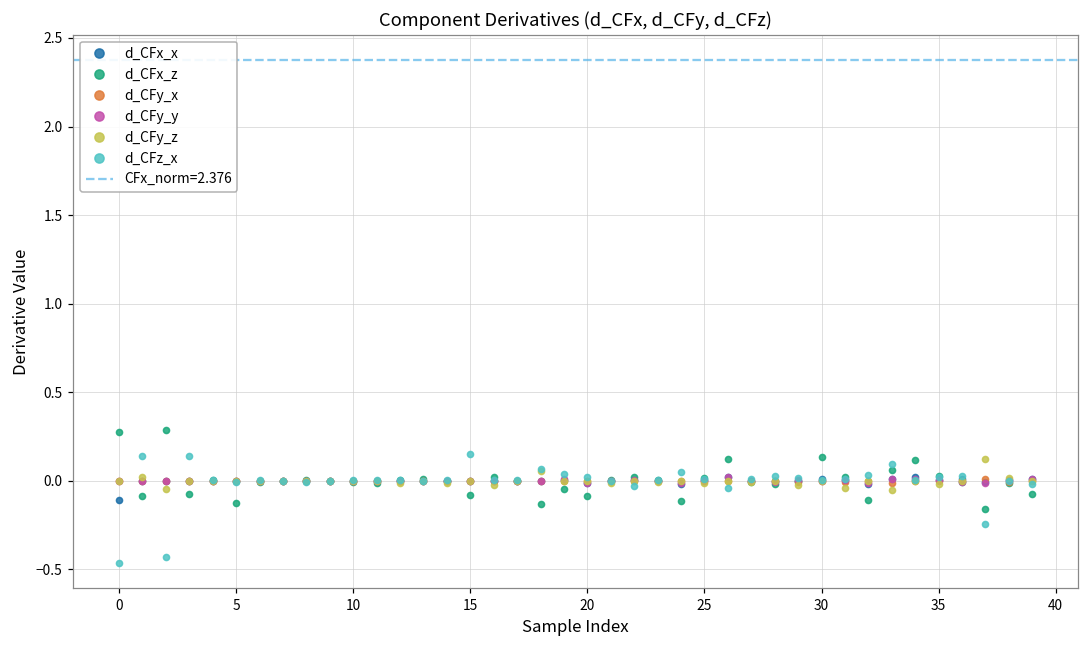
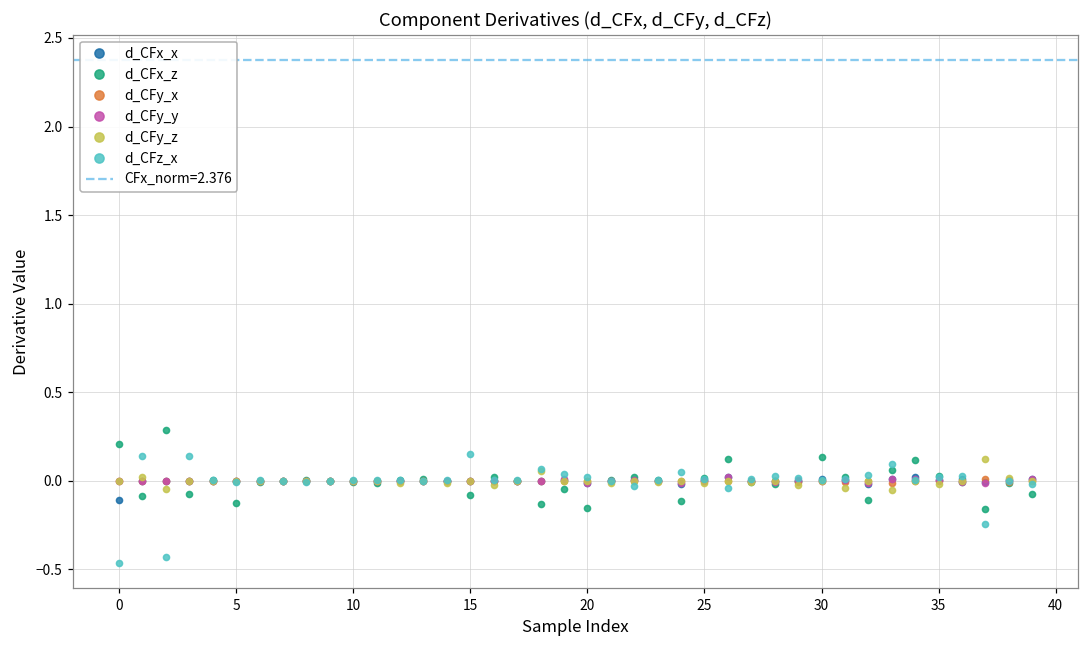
  {
    "d_CFx_x": {
      "0": -0.11
    },
    "d_CFx_z": {
-     "0": 0.28,
+     "0": 0.21,
      "5": -0.13,
      "15": -0.08,
-     "20": -0.08,
+     "20": -0.15,
      "30": 0.14
    },
    "d_CFz_x": {
      "0": -0.46,
      "15": 0.15,
      "20": 0.02
    }
  }
